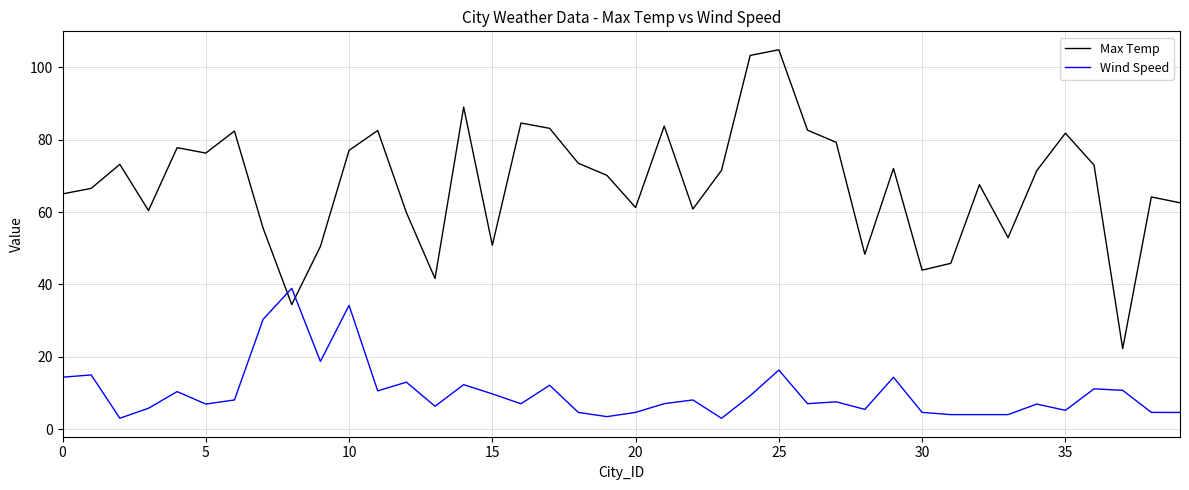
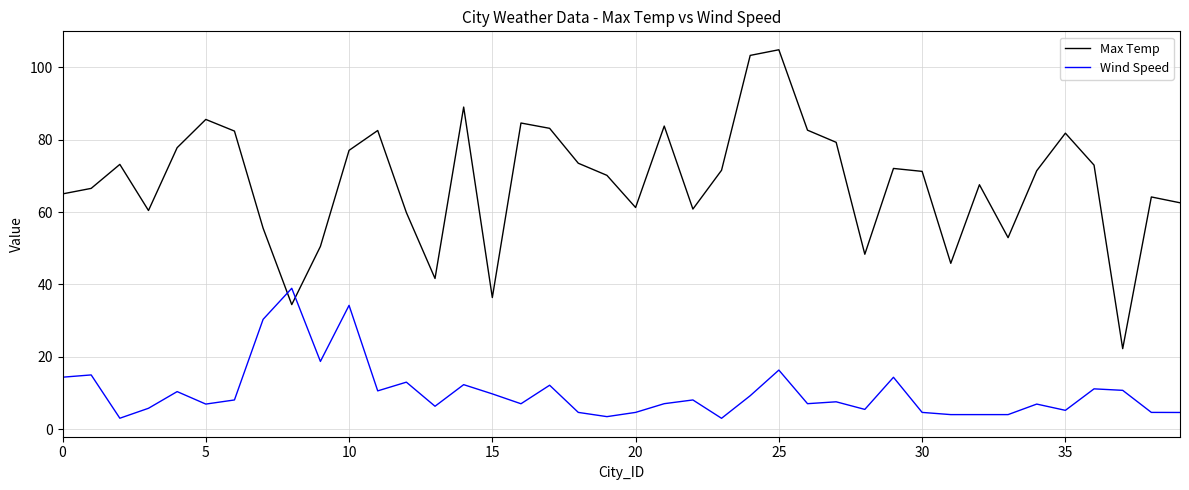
  {
    "Max Temp": {
      "0": 65,
-     "5": 76,
+     "5": 86,
      "10": 77,
-     "15": 51,
+     "15": 36,
      "20": 61,
      "25": 105,
-     "30": 44,
+     "30": 71,
      "35": 82
    },
    "Wind Speed": {
      "0": 14,
      "5": 7,
      "10": 34,
      "15": 10,
      "20": 5,
      "25": 16,
      "30": 5,
      "35": 5
    }
  }
